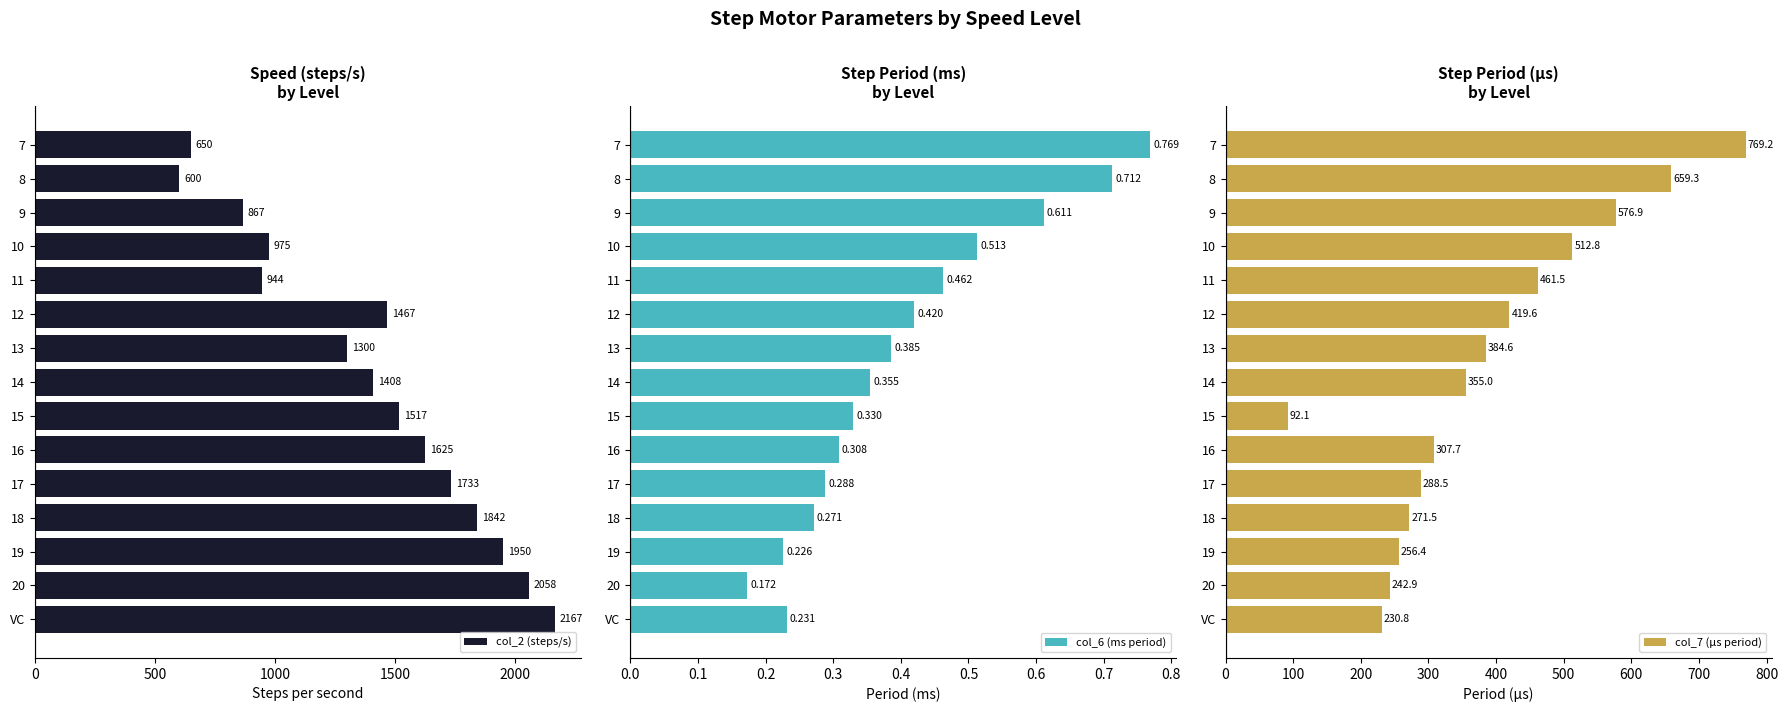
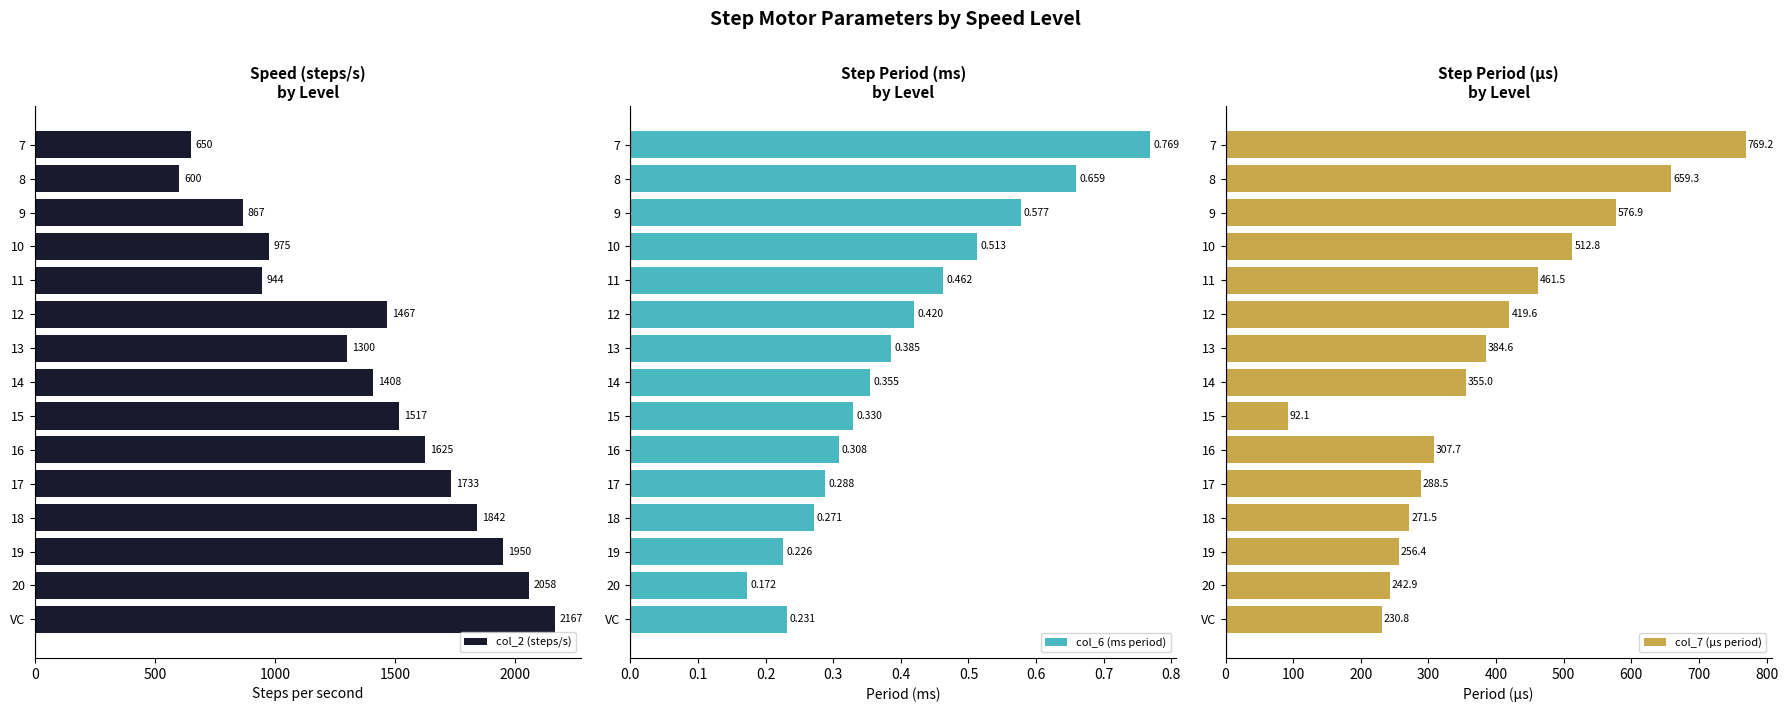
  {
    "Speed (steps/s) by Level": {
      "7": 650,
      "8": 600,
      "9": 867,
      "10": 975,
      "11": 944,
      "12": 1467,
      "13": 1300,
      "14": 1408,
      "15": 1517,
      "16": 1625,
      "17": 1733,
      "18": 1842,
      "19": 1950,
      "20": 2058,
      "VC": 2167
    },
    "Step Period (ms) by Level": {
      "7": 0.769,
-     "8": 0.712,
-     "9": 0.611,
+     "8": 0.659,
+     "9": 0.577,
      "10": 0.513,
      "11": 0.462,
      "12": 0.420,
      "13": 0.385,
      "14": 0.355,
      "15": 0.330,
      "16": 0.308,
      "17": 0.288,
      "18": 0.271,
      "19": 0.226,
      "20": 0.172,
      "VC": 0.231
    },
    "Step Period (µs) by Level": {
      "7": 769.2,
      "8": 659.3,
      "9": 576.9,
      "10": 512.8,
      "11": 461.5,
      "12": 419.6,
      "13": 384.6,
      "14": 355.0,
      "15": 92.1,
      "16": 307.7,
      "17": 288.5,
      "18": 271.5,
      "19": 256.4,
      "20": 242.9,
      "VC": 230.8
    }
  }
